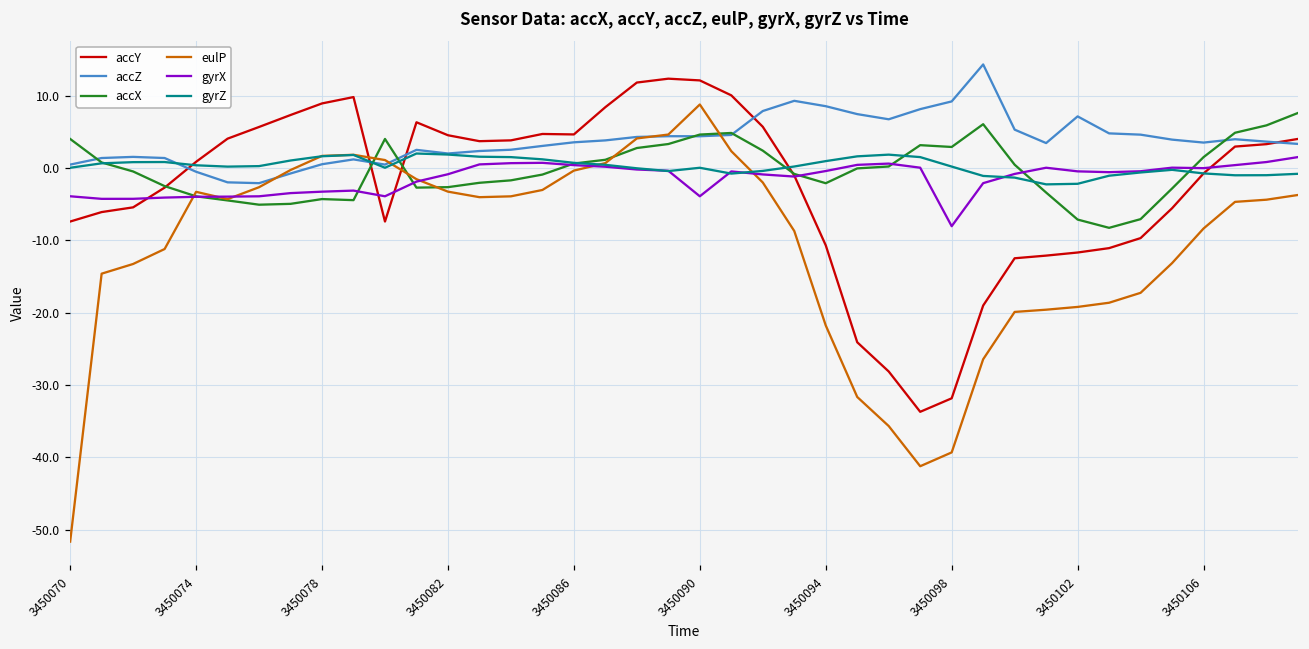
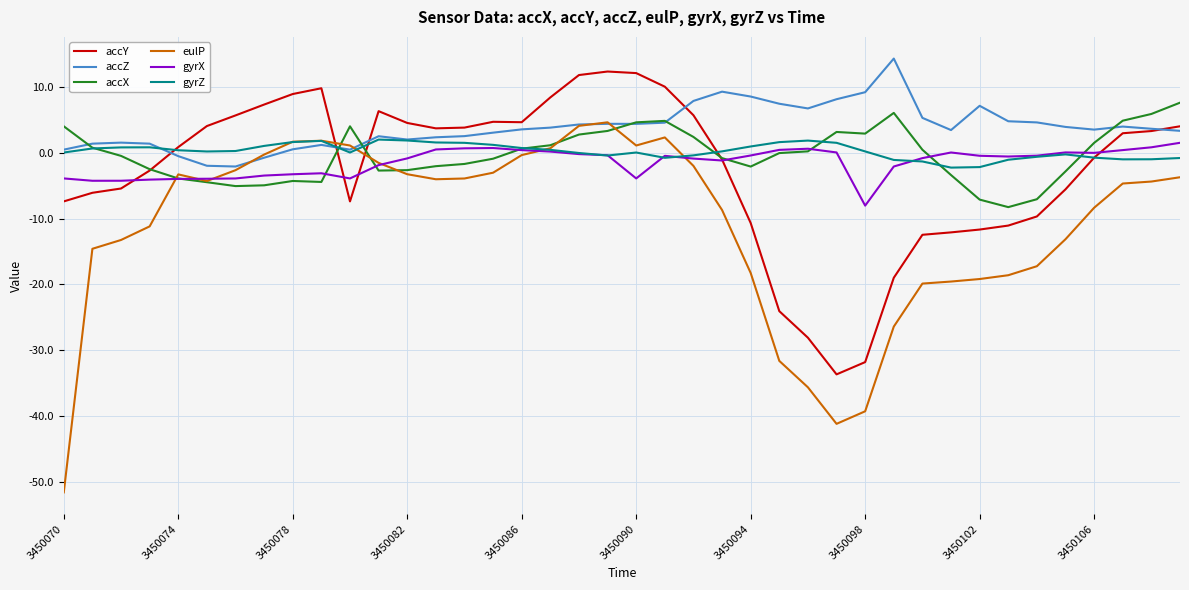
  {
    "accY": {
      "3450070": -7,
      "3450074": 1,
      "3450078": 9,
      "3450082": 5,
      "3450086": 5,
      "3450090": 12,
      "3450094": -11,
      "3450098": -32,
      "3450102": -12
    },
    "accZ": {
      "3450070": 0,
      "3450074": -1,
      "3450078": 1,
      "3450086": 4,
      "3450094": 9,
      "3450098": 9,
      "3450102": 7,
      "3450106": 4
    },
    "accX": {
      "3450070": 4,
      "3450078": -4,
      "3450082": -3,
      "3450094": -2,
      "3450098": 3,
      "3450102": -7,
      "3450106": 2
    },
    "eulP": {
      "3450070": -52,
      "3450074": -3,
      "3450082": -3,
      "3450086": 0,
-     "3450090": 9,
-     "3450094": -22,
+     "3450090": 1,
+     "3450094": -18,
      "3450098": -39,
      "3450102": -19,
      "3450106": -8
    },
    "gyrX": {
      "3450070": -4,
      "3450078": -3,
      "3450082": -1,
      "3450090": -4,
      "3450094": 0,
      "3450098": -8,
      "3450102": 0,
      "3450106": 0
    },
    "gyrZ": {
      "3450070": 0,
      "3450074": 0,
      "3450090": 0,
      "3450094": 1,
      "3450098": 0,
      "3450102": -2
    }
  }
